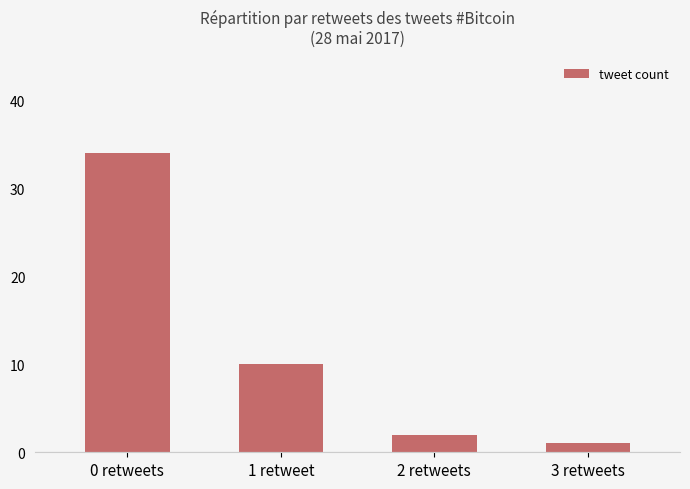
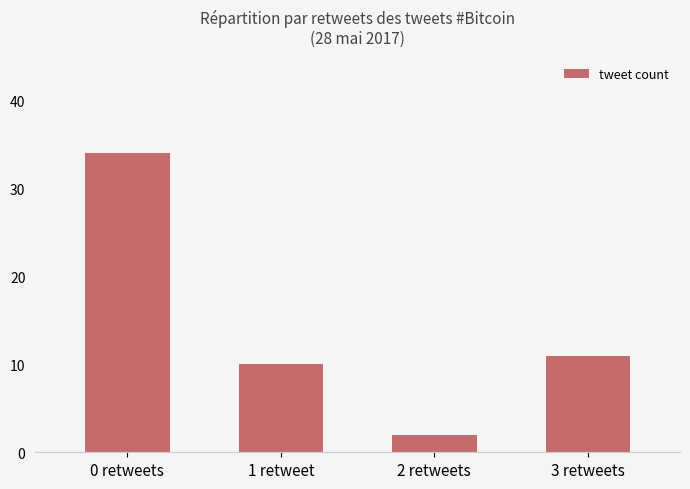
  {
    "0 retweets": 34,
    "1 retweet": 10,
    "2 retweets": 2,
-   "3 retweets": 1
+   "3 retweets": 11
  }
